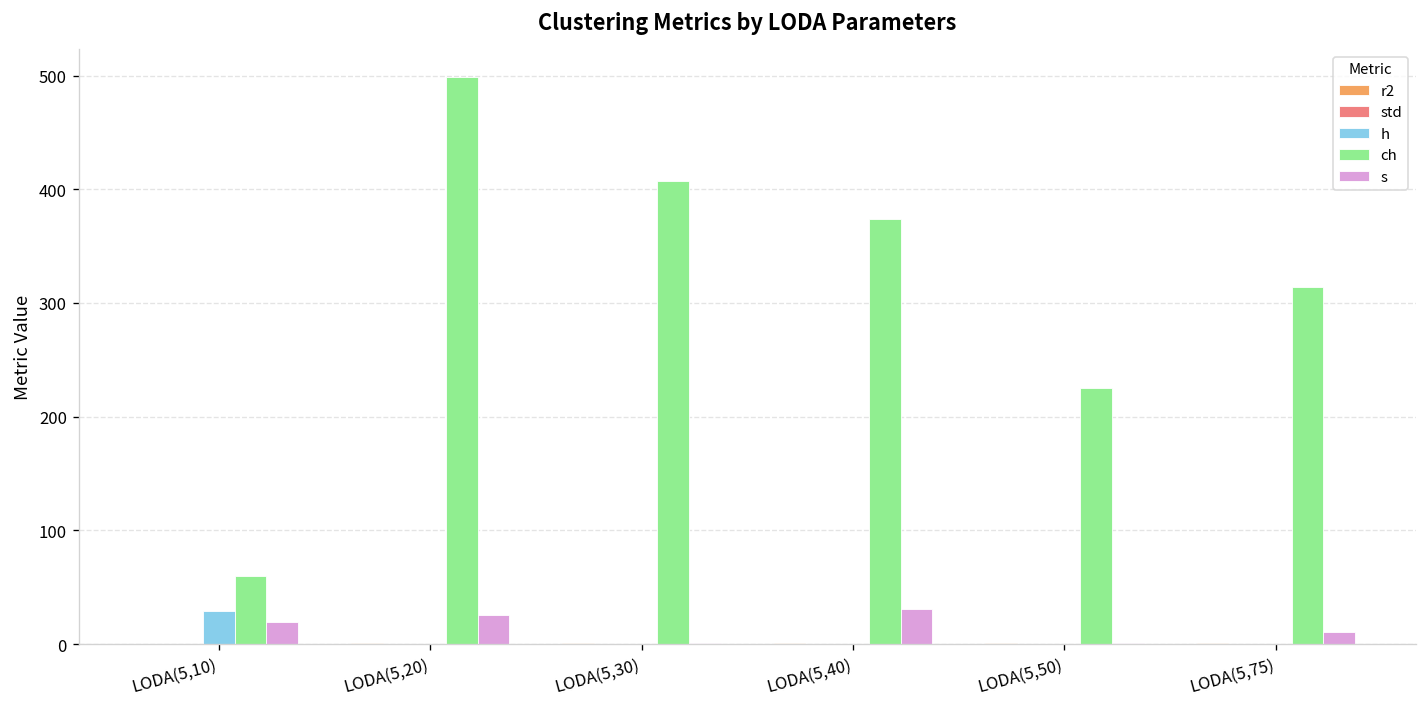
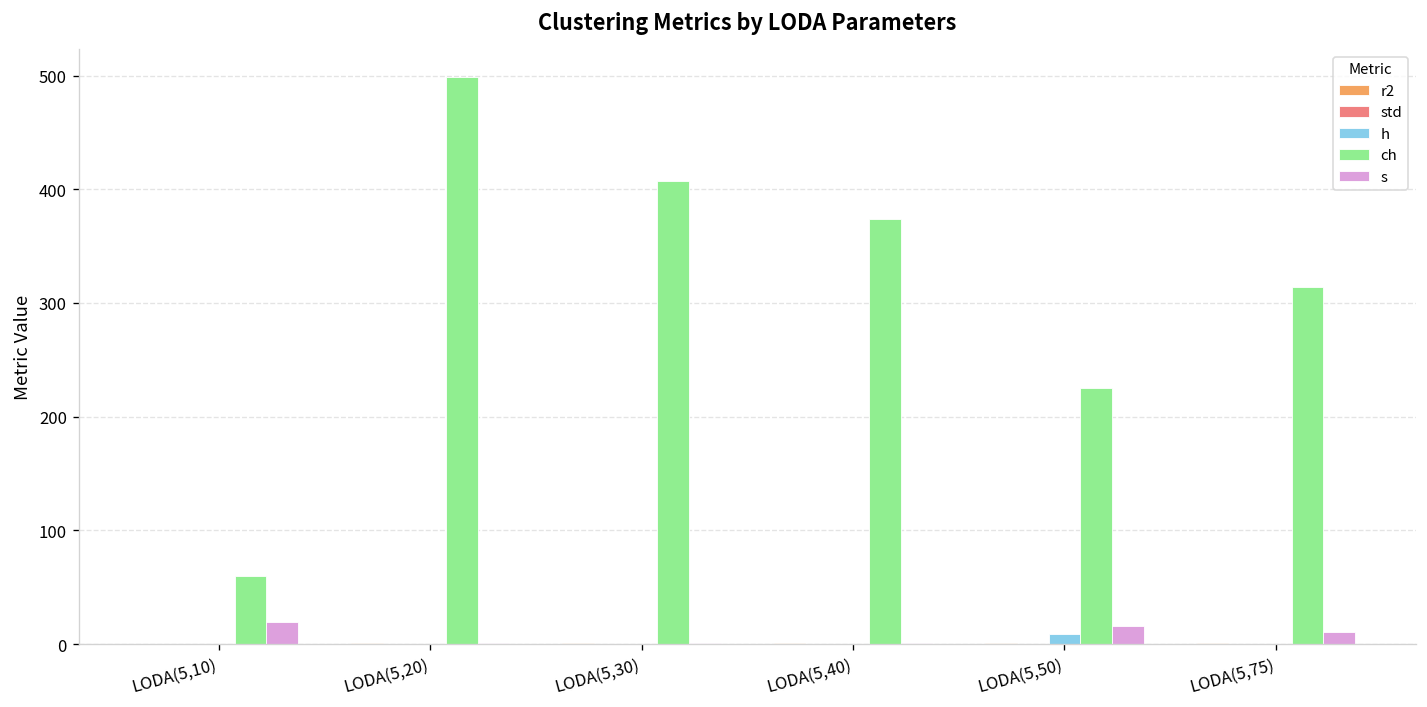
  {
    "h": {
-     "LODA(5,10)": 30,
-     "LODA(5,50)": 0
+     "LODA(5,10)": 0,
+     "LODA(5,50)": 10
    },
    "ch": {
      "LODA(5,10)": 60,
      "LODA(5,20)": 500,
      "LODA(5,30)": 410,
      "LODA(5,40)": 370,
      "LODA(5,50)": 220,
      "LODA(5,75)": 310
    },
    "s": {
      "LODA(5,10)": 20,
-     "LODA(5,20)": 30,
-     "LODA(5,40)": 30,
-     "LODA(5,50)": 0,
+     "LODA(5,20)": 0,
+     "LODA(5,40)": 0,
+     "LODA(5,50)": 20,
      "LODA(5,75)": 10
    }
  }
